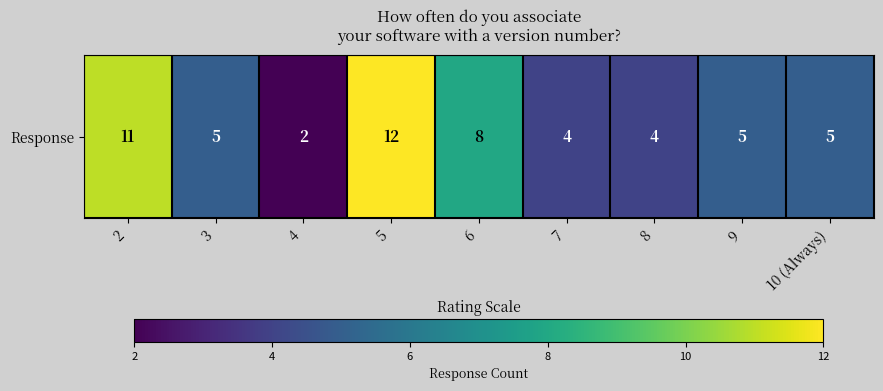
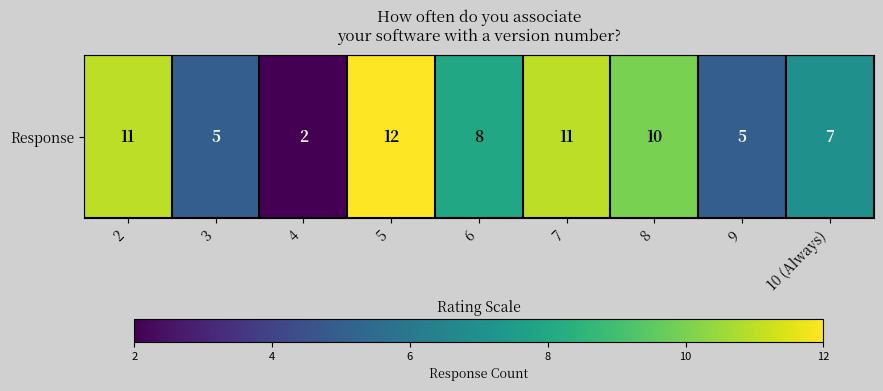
  {
    "Response": {
      "2": 11,
      "3": 5,
      "4": 2,
      "5": 12,
      "6": 8,
-     "7": 4,
-     "8": 4,
+     "7": 11,
+     "8": 10,
      "9": 5,
-     "10 (Always)": 5
+     "10 (Always)": 7
    }
  }
